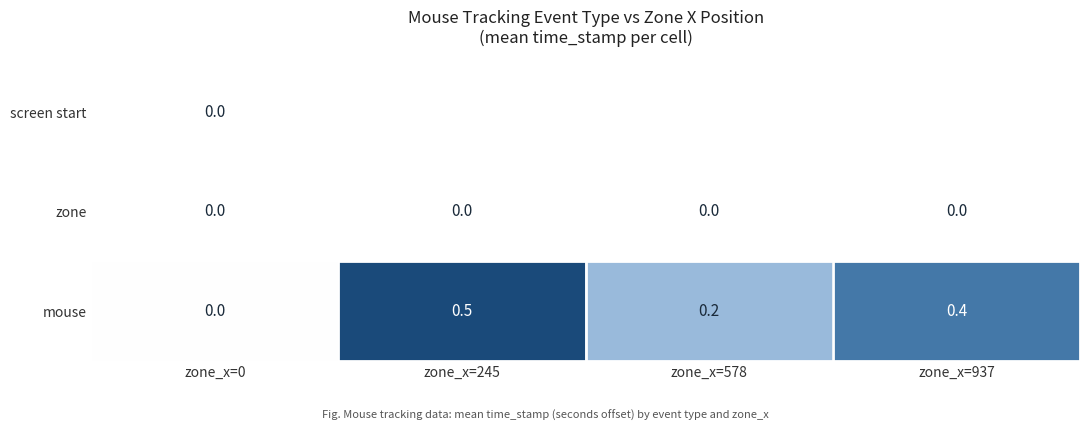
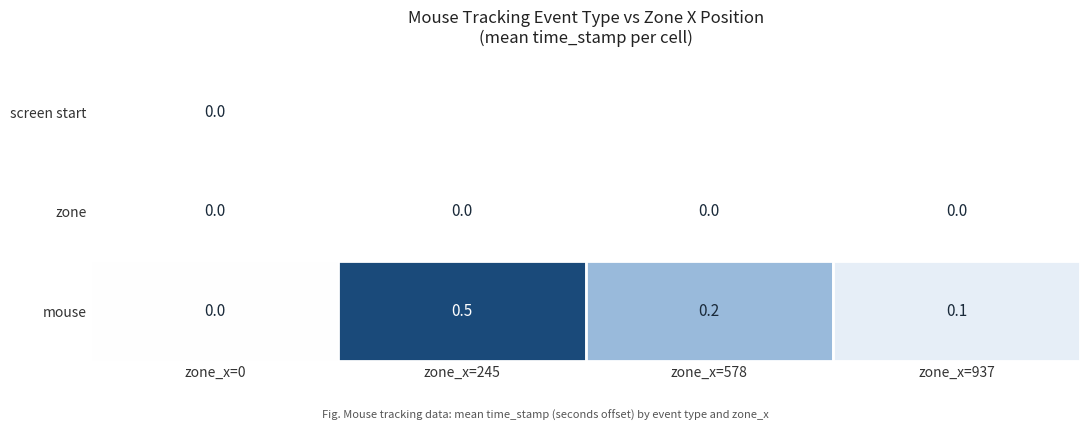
  {
    "screen start": {
      "zone_x=0": 0.0
    },
    "zone": {
      "zone_x=0": 0.0,
      "zone_x=245": 0.0,
      "zone_x=578": 0.0,
      "zone_x=937": 0.0
    },
    "mouse": {
      "zone_x=0": 0.0,
      "zone_x=245": 0.5,
      "zone_x=578": 0.2,
-     "zone_x=937": 0.4
+     "zone_x=937": 0.1
    }
  }
